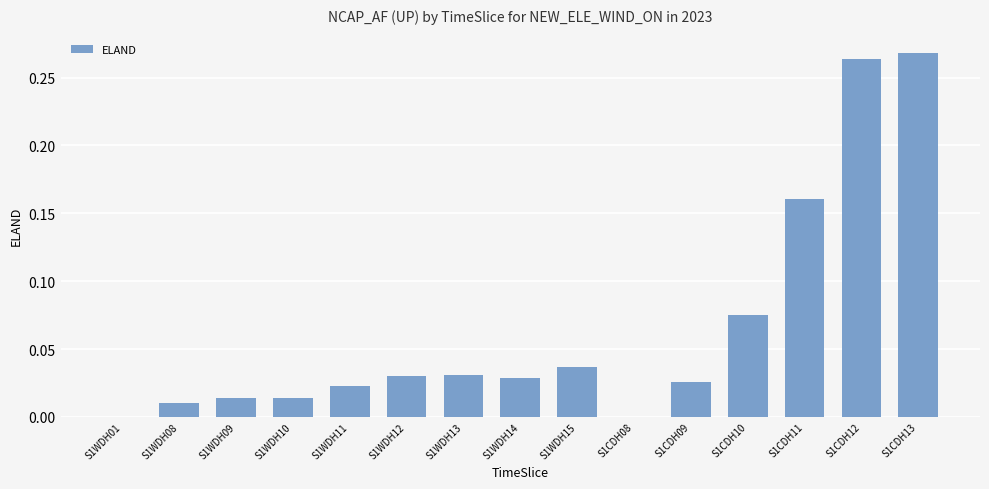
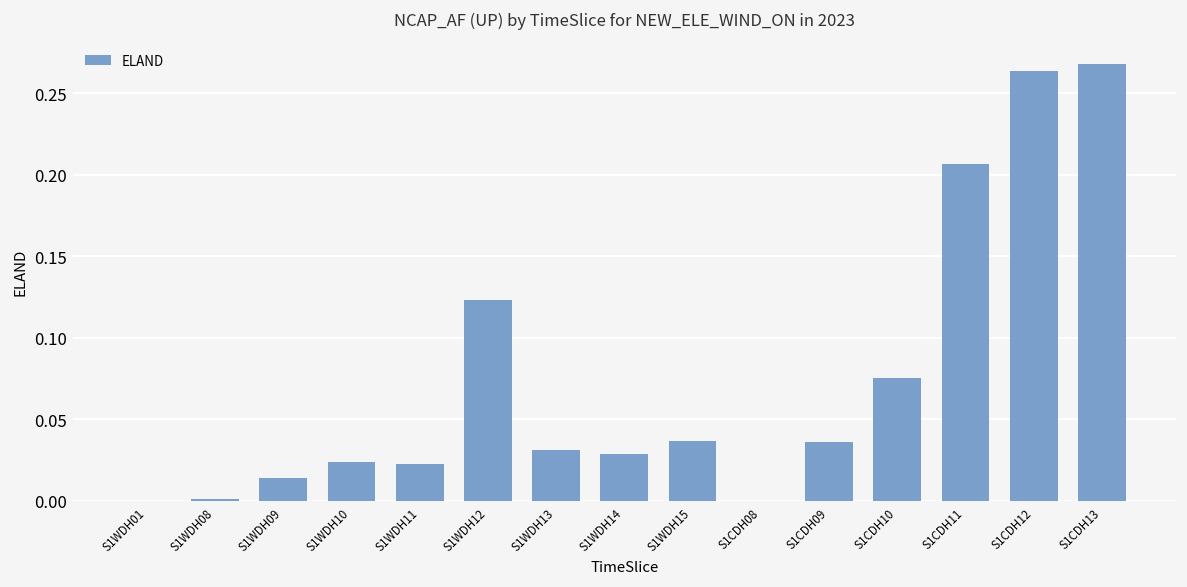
  {
    "S1WDH01": 0.000,
-   "S1WDH08": 0.010,
+   "S1WDH08": 0.001,
    "S1WDH09": 0.014,
-   "S1WDH10": 0.014,
+   "S1WDH10": 0.024,
    "S1WDH11": 0.023,
-   "S1WDH12": 0.030,
+   "S1WDH12": 0.123,
    "S1WDH13": 0.031,
    "S1WDH14": 0.029,
    "S1WDH15": 0.037,
    "S1CDH08": 0.000,
-   "S1CDH09": 0.026,
+   "S1CDH09": 0.036,
    "S1CDH10": 0.075,
-   "S1CDH11": 0.161,
+   "S1CDH11": 0.207,
    "S1CDH12": 0.263,
    "S1CDH13": 0.268
  }
